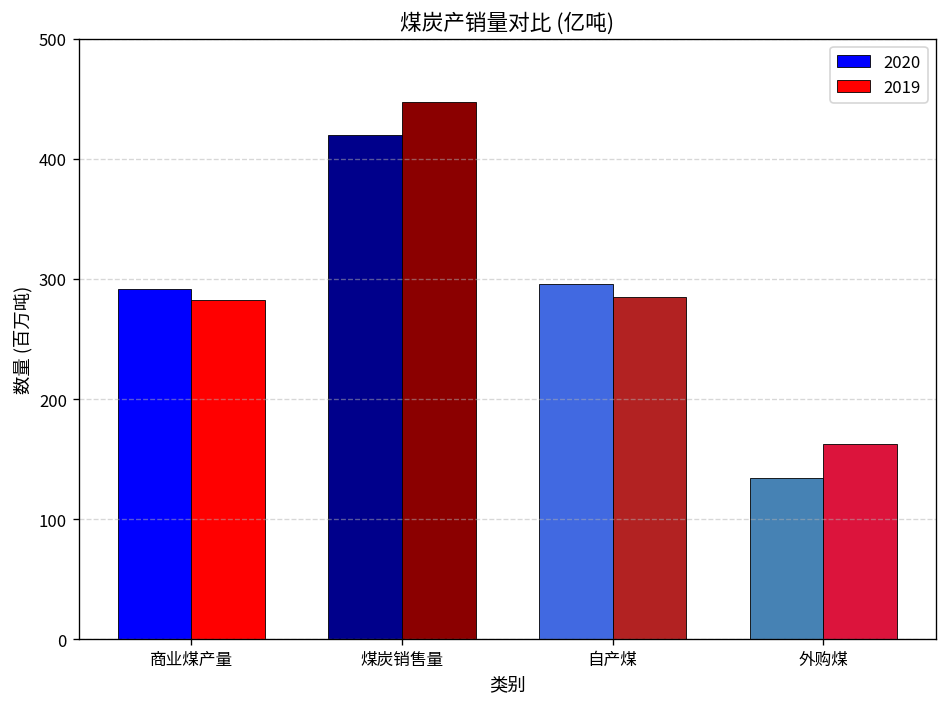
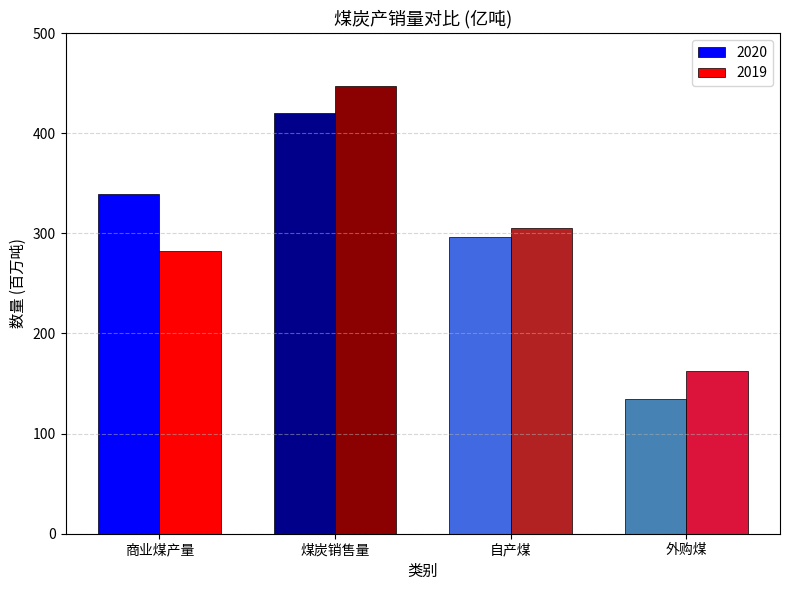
  {
    "2020": {
-     "商业煤产量": 292,
+     "商业煤产量": 340,
      "煤炭销售量": 420,
      "自产煤": 296,
      "外购煤": 134
    },
    "2019": {
      "商业煤产量": 283,
      "煤炭销售量": 447,
-     "自产煤": 285,
+     "自产煤": 305,
      "外购煤": 162
    }
  }
